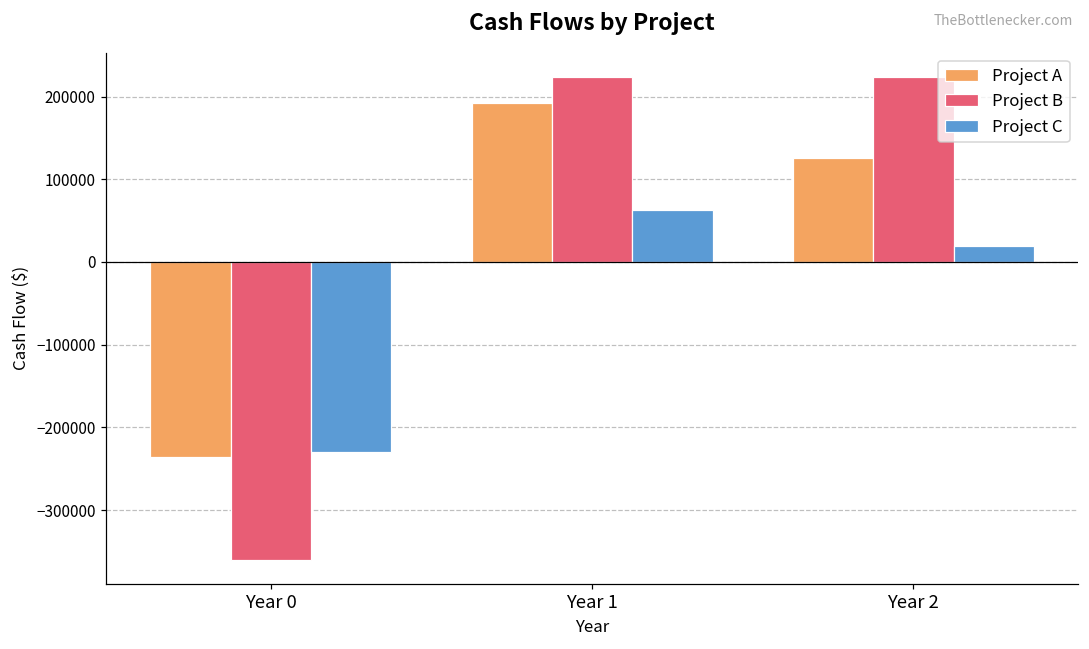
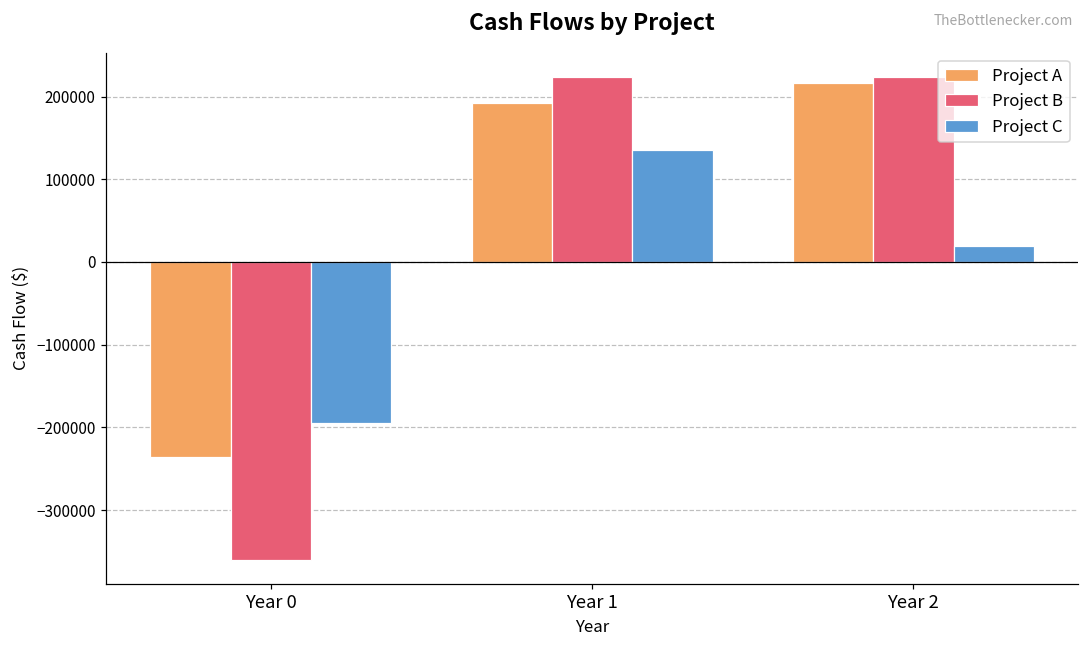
  {
    "Project A": {
      "Year 0": -240000,
      "Year 1": 190000,
-     "Year 2": 130000
+     "Year 2": 220000
    },
    "Project B": {
      "Year 0": -360000,
      "Year 1": 220000,
      "Year 2": 220000
    },
    "Project C": {
-     "Year 0": -230000,
-     "Year 1": 60000,
+     "Year 0": -200000,
+     "Year 1": 140000,
      "Year 2": 20000
    }
  }
